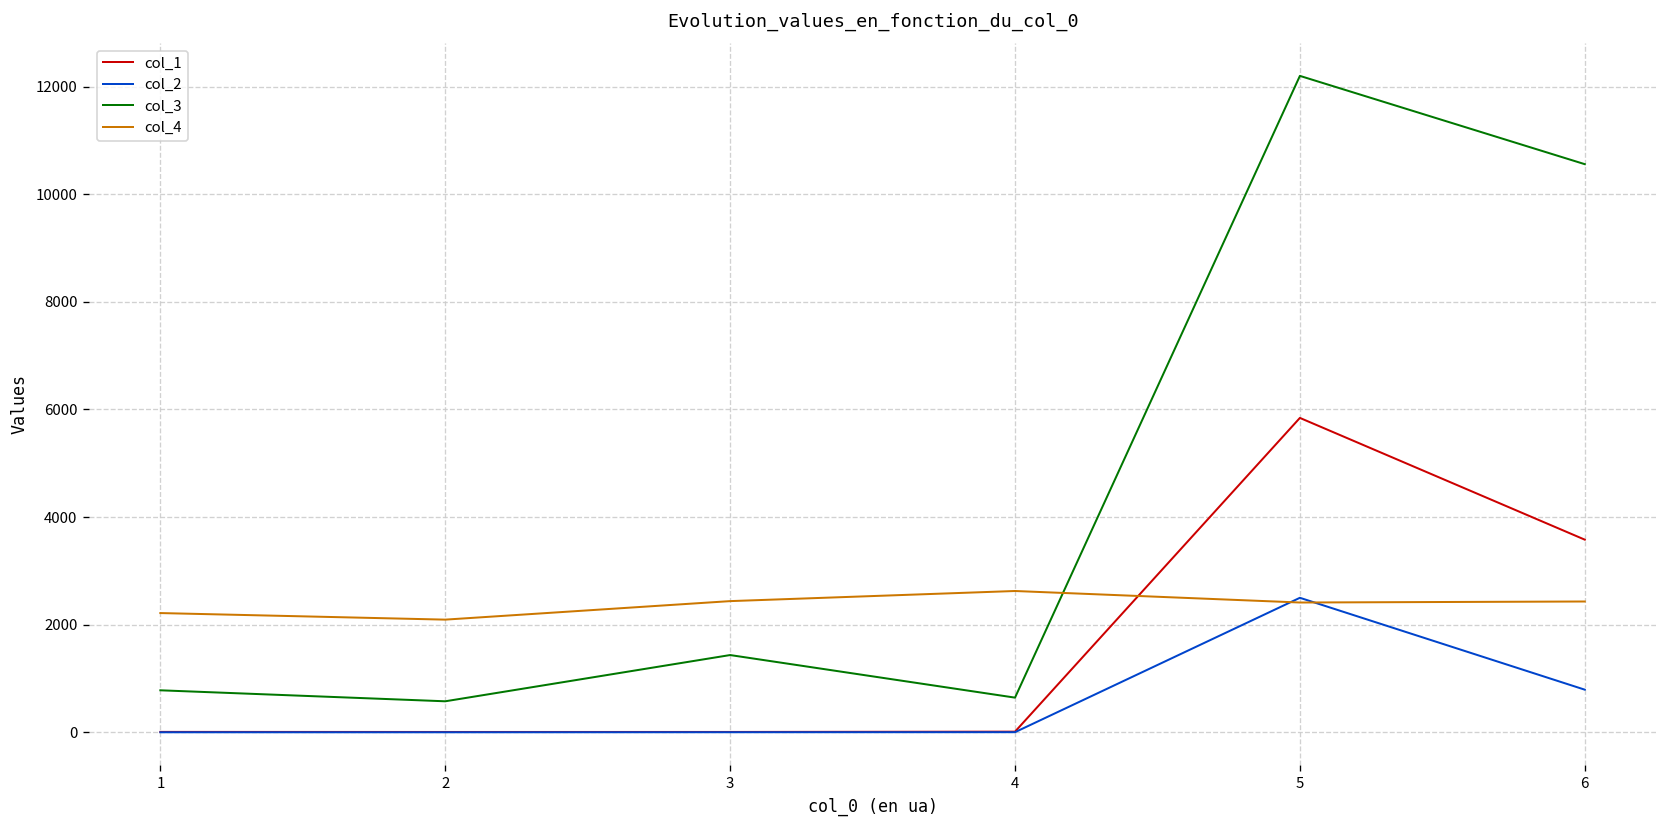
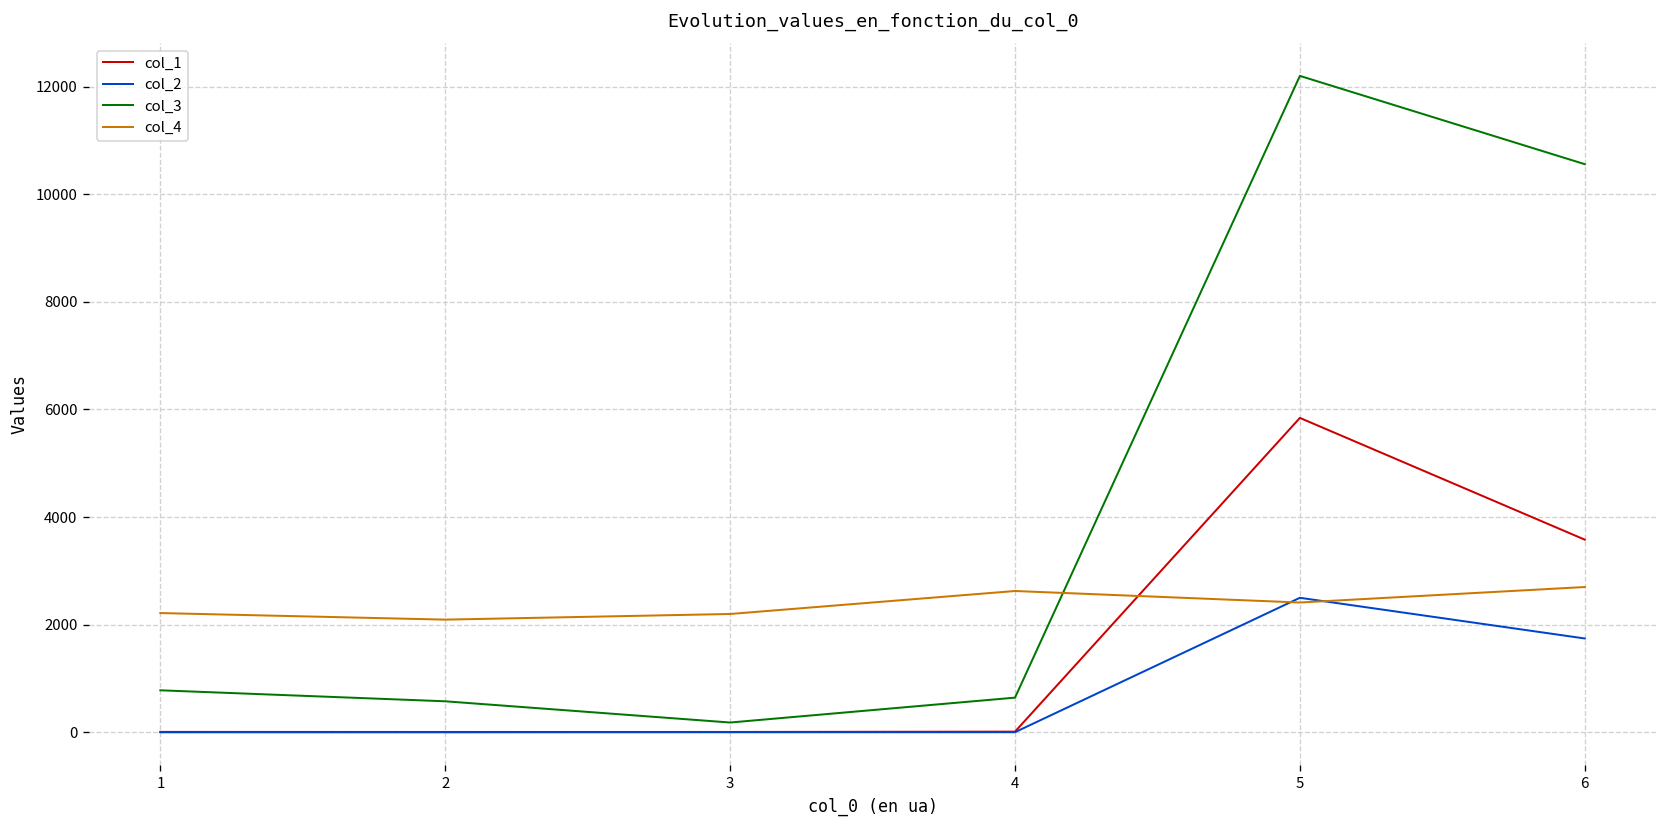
  {
    "col_1": {
      "5": 5800,
      "6": 3600
    },
    "col_2": {
      "5": 2500,
-     "6": 800
+     "6": 1700
    },
    "col_3": {
      "1": 800,
      "2": 600,
-     "3": 1400,
+     "3": 200,
      "4": 600,
      "5": 12200,
      "6": 10600
    },
    "col_4": {
      "1": 2200,
      "2": 2100,
-     "3": 2400,
+     "3": 2200,
      "4": 2600,
      "5": 2400,
-     "6": 2400
+     "6": 2700
    }
  }
